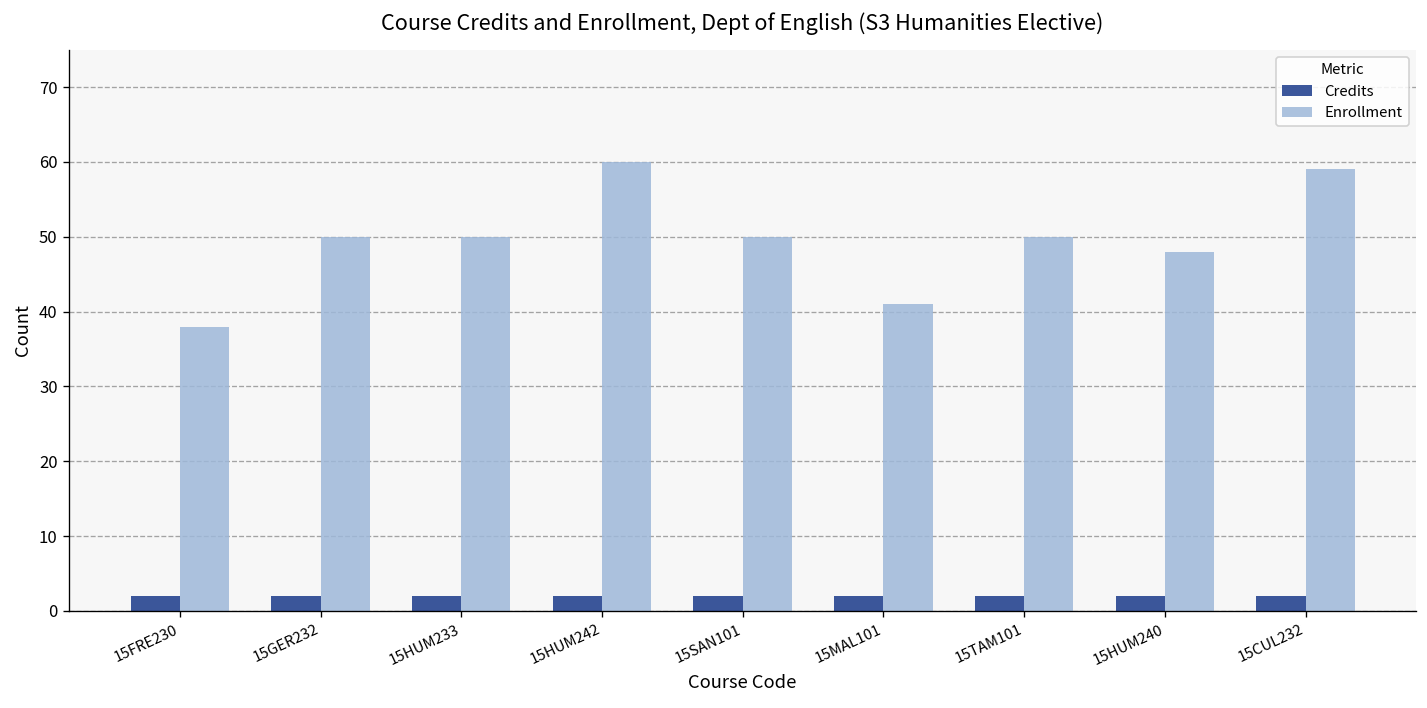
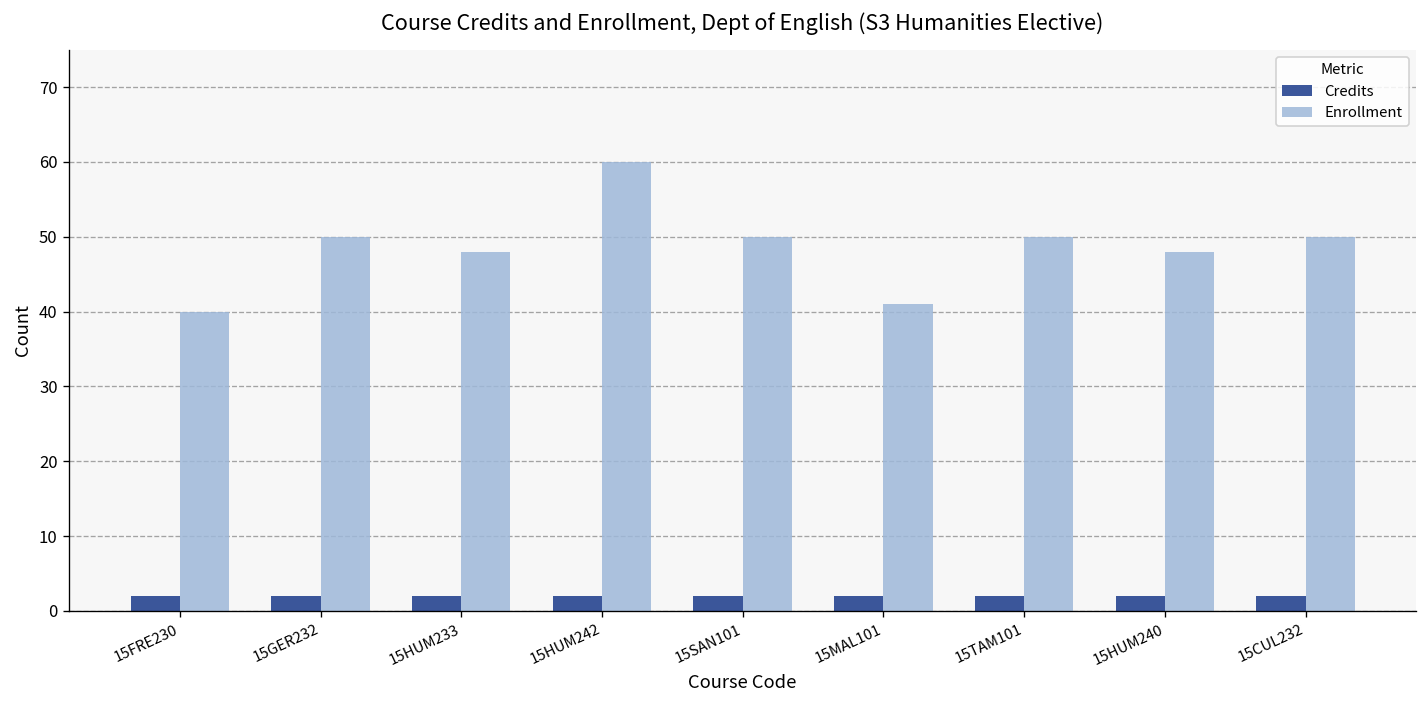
  {
    "Credits": {
      "15FRE230": 2,
      "15GER232": 2,
      "15HUM233": 2,
      "15HUM242": 2,
      "15SAN101": 2,
      "15MAL101": 2,
      "15TAM101": 2,
      "15HUM240": 2,
      "15CUL232": 2
    },
    "Enrollment": {
-     "15FRE230": 38,
+     "15FRE230": 40,
      "15GER232": 50,
-     "15HUM233": 50,
+     "15HUM233": 48,
      "15HUM242": 60,
      "15SAN101": 50,
      "15MAL101": 41,
      "15TAM101": 50,
      "15HUM240": 48,
-     "15CUL232": 59
+     "15CUL232": 50
    }
  }
